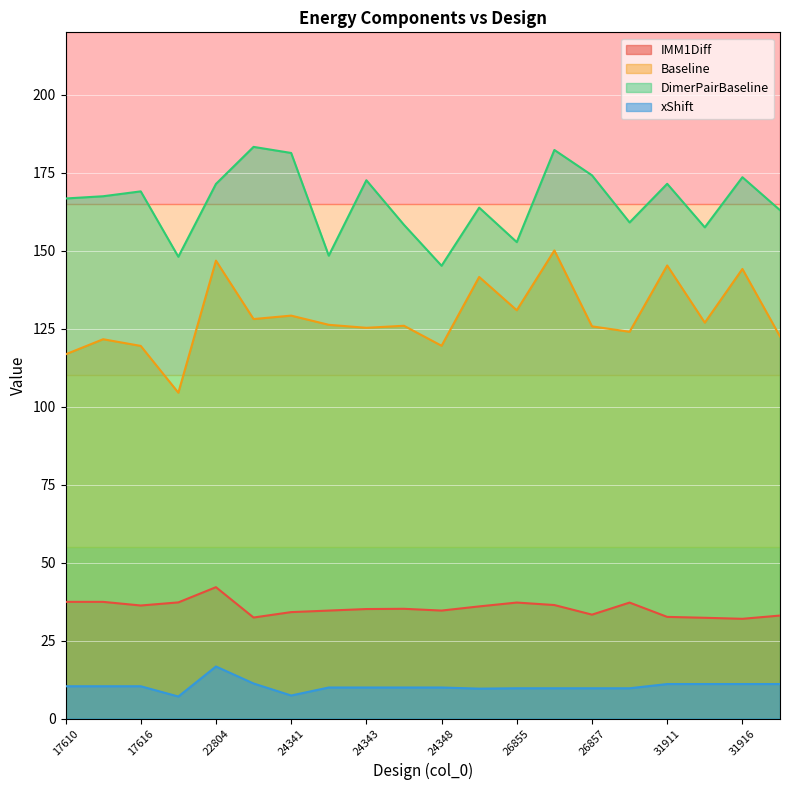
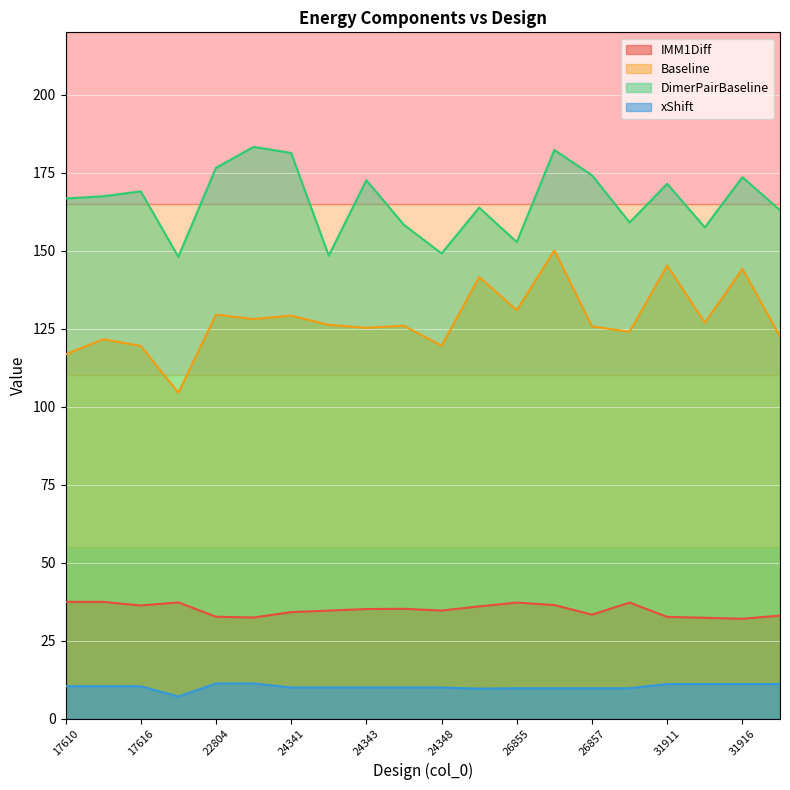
  {
    "IMM1Diff": {
      "17610": 37,
      "17616": 36,
-     "22804": 42,
+     "22804": 33,
      "24341": 34,
      "24343": 35,
      "24348": 35,
      "26855": 37,
      "26857": 33,
      "31911": 33,
      "31916": 32
    },
    "Baseline": {
      "17610": 117,
      "17616": 119,
-     "22804": 147,
+     "22804": 129,
      "24341": 129,
      "24343": 125,
      "24348": 120,
      "26855": 131,
      "26857": 126,
      "31911": 145,
      "31916": 144
    },
    "DimerPairBaseline": {
      "17610": 167,
      "17616": 169,
-     "22804": 171,
+     "22804": 177,
      "24341": 181,
      "24343": 173,
-     "24348": 145,
+     "24348": 149,
      "26855": 153,
      "26857": 174,
      "31911": 171,
      "31916": 174
    },
    "xShift": {
      "17610": 10,
      "17616": 10,
-     "22804": 17,
-     "24341": 7,
+     "22804": 11,
+     "24341": 10,
      "24343": 10,
      "24348": 10,
      "26855": 10,
      "26857": 10,
      "31911": 11,
      "31916": 11
    }
  }
